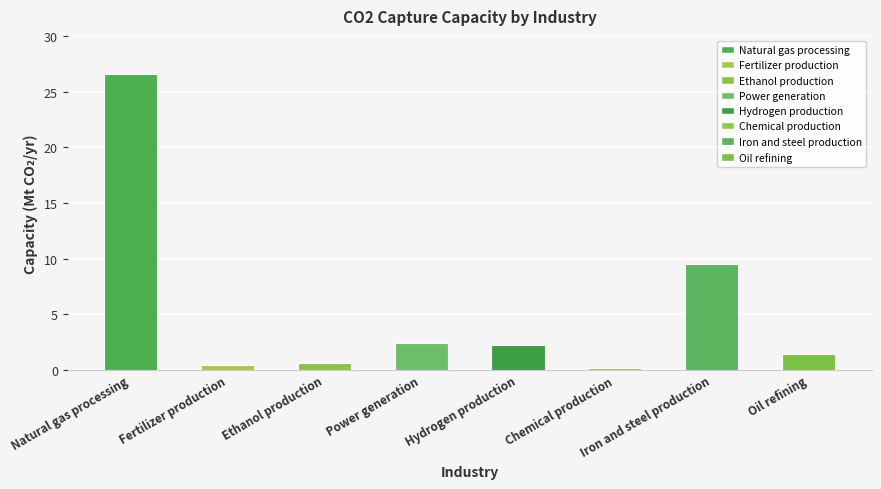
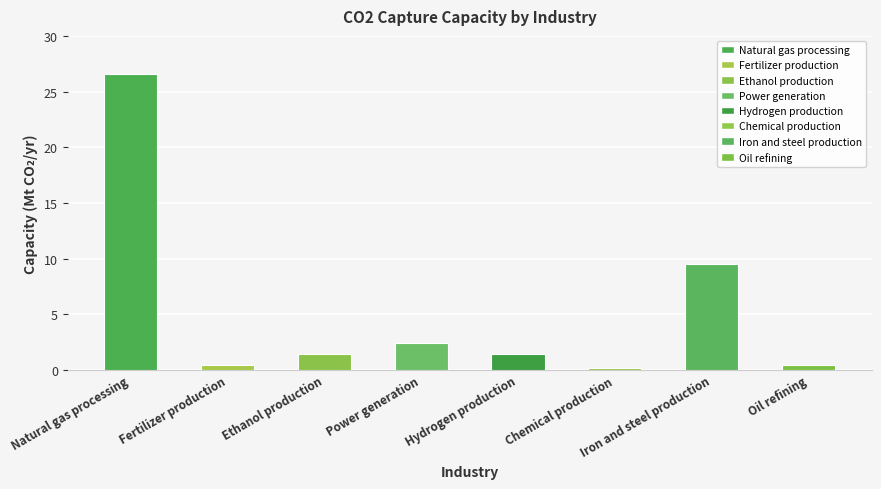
  {
    "Natural gas processing": 26.6,
    "Fertilizer production": 0.4,
-   "Ethanol production": 0.6,
+   "Ethanol production": 1.4,
    "Power generation": 2.4,
-   "Hydrogen production": 2.2,
+   "Hydrogen production": 1.4,
    "Iron and steel production": 9.5,
-   "Oil refining": 1.4
+   "Oil refining": 0.4
  }
